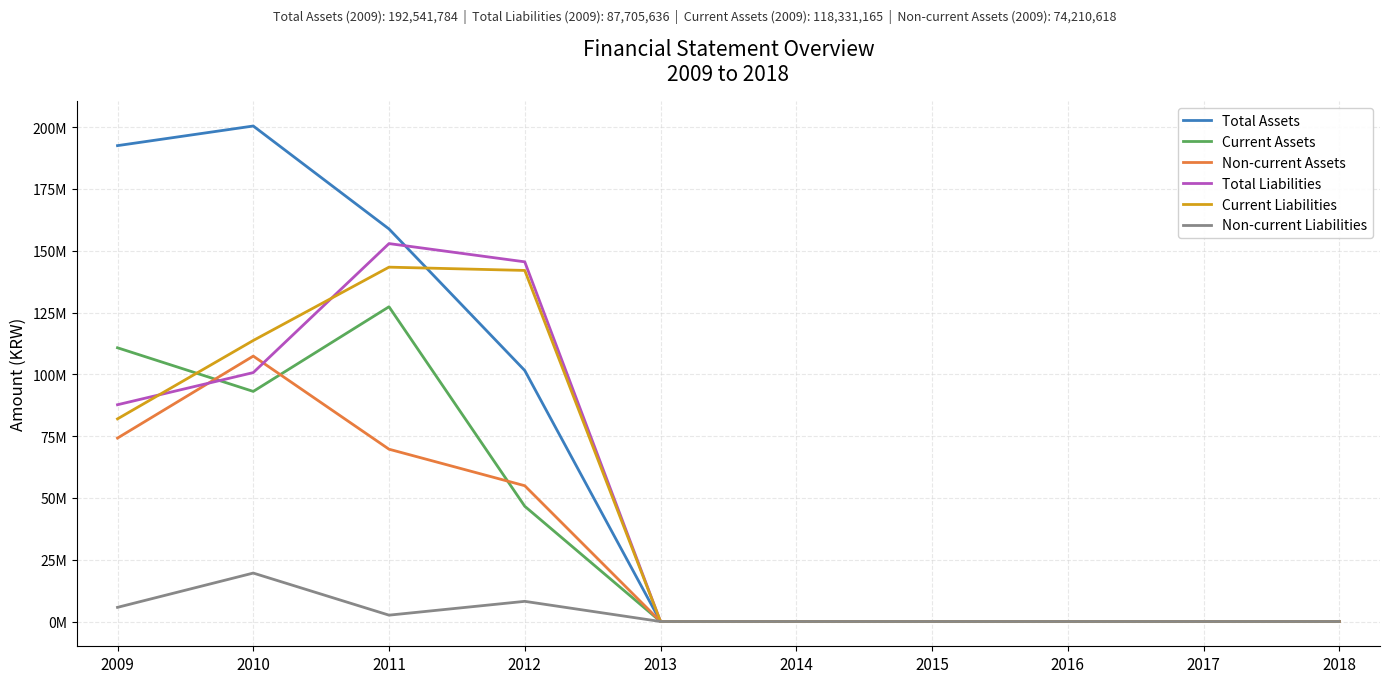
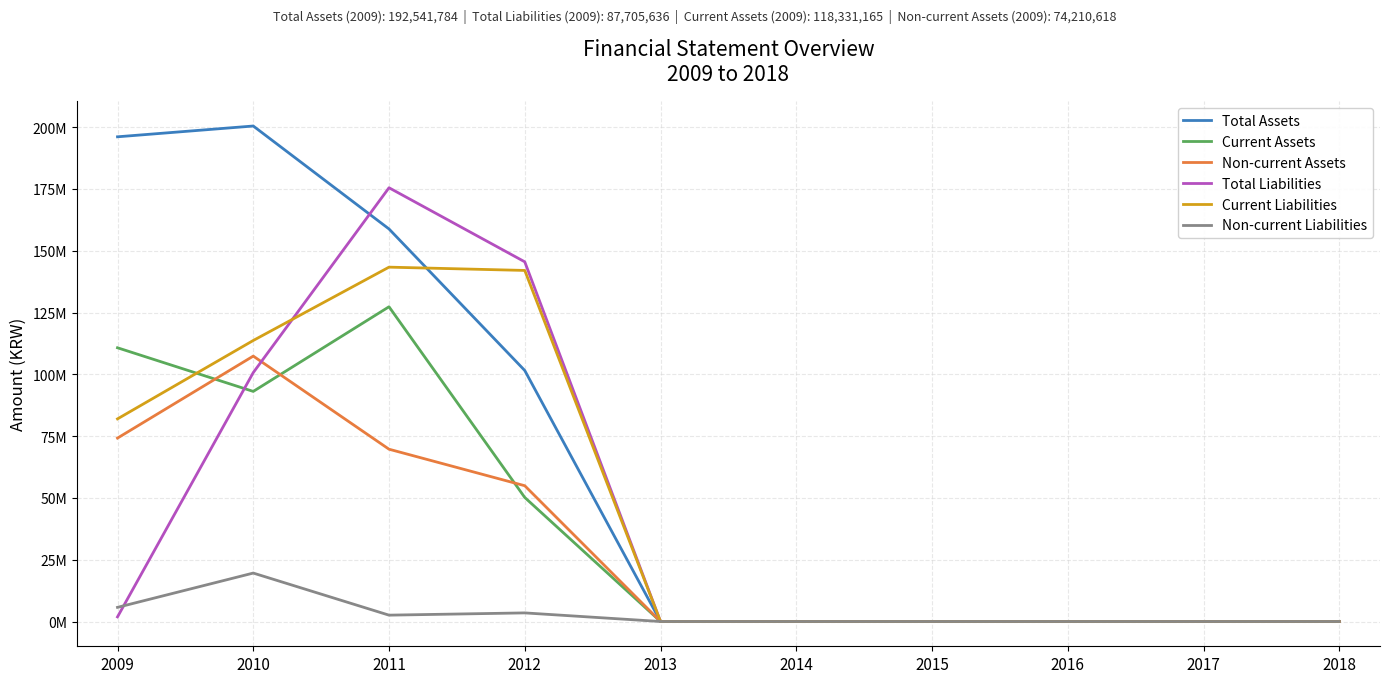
  {
    "Total Assets": {
-     "2009": 193000000,
+     "2009": 196000000,
      "2010": 200000000,
      "2011": 159000000,
      "2012": 102000000
    },
    "Current Assets": {
      "2009": 111000000,
      "2010": 93000000,
      "2011": 127000000,
-     "2012": 47000000
+     "2012": 50000000
    },
    "Total Liabilities": {
-     "2009": 88000000,
+     "2009": 2000000,
      "2010": 101000000,
-     "2011": 153000000,
+     "2011": 175000000,
      "2012": 146000000
    },
    "Non-current Liabilities": {
      "2009": 6000000,
      "2010": 20000000,
      "2011": 3000000,
-     "2012": 8000000
+     "2012": 3000000
    }
  }
